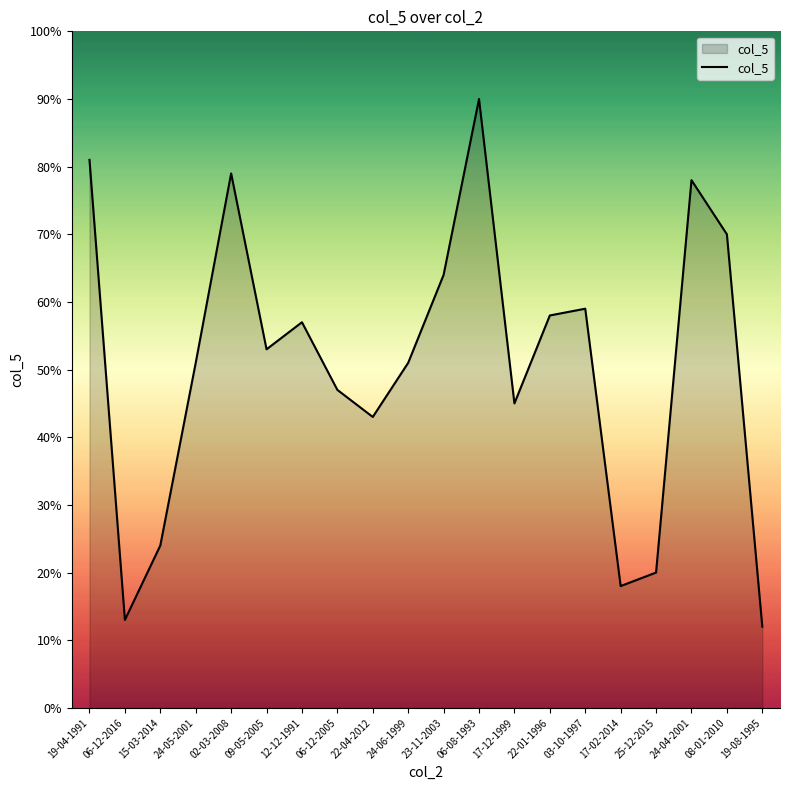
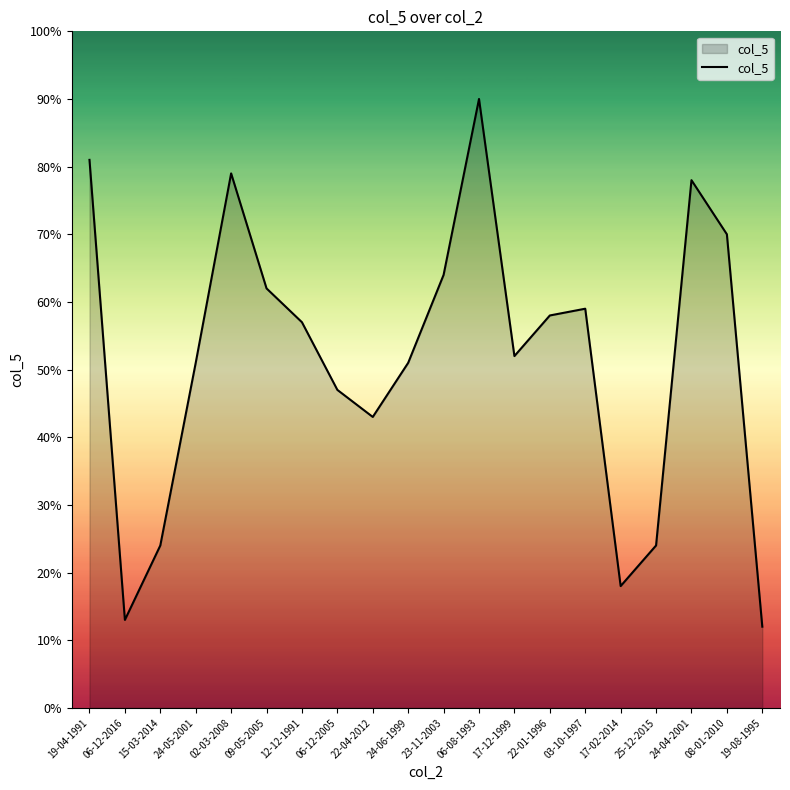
  {
    "19-04-1991": "81%",
    "06-12-2016": "13%",
    "15-03-2014": "24%",
    "24-05-2001": "51%",
    "02-03-2008": "79%",
-   "09-05-2005": "53%",
+   "09-05-2005": "62%",
    "12-12-1991": "57%",
    "06-12-2005": "47%",
    "22-04-2012": "43%",
    "24-06-1999": "51%",
    "23-11-2003": "64%",
    "06-08-1993": "90%",
-   "17-12-1999": "45%",
+   "17-12-1999": "52%",
    "22-01-1996": "58%",
    "03-10-1997": "59%",
    "17-02-2014": "18%",
-   "25-12-2015": "20%",
+   "25-12-2015": "24%",
    "24-04-2001": "78%",
    "08-01-2010": "70%",
    "19-08-1995": "12%"
  }
